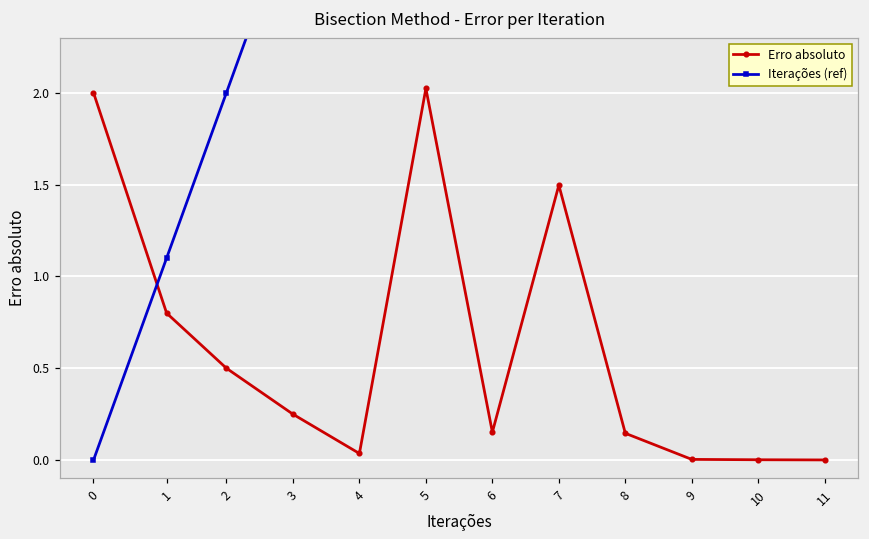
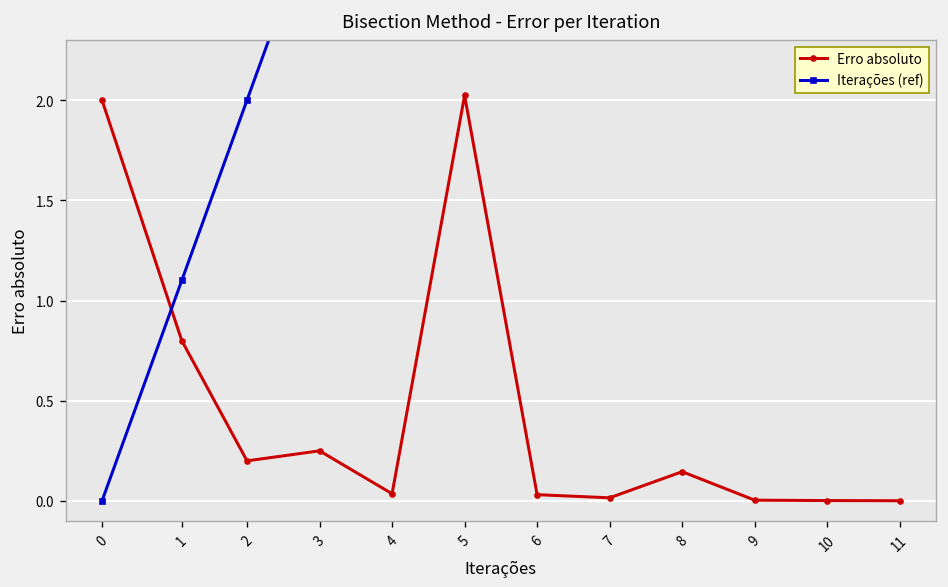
  {
    "Erro absoluto": {
      "0": 2.00,
      "1": 0.80,
-     "2": 0.5,
+     "2": 0.2,
      "3": 0.25,
      "4": 0.04,
      "5": 2.02,
-     "6": 0.15,
-     "7": 1.50,
+     "6": 0.03,
+     "7": 0.02,
      "8": 0.15,
      "9": 0.00,
      "10": 0.00,
      "11": 0.00
    },
    "Iterações (ref)": {
      "0": 0.00,
      "1": 1.10,
      "2": 2.00
    }
  }
